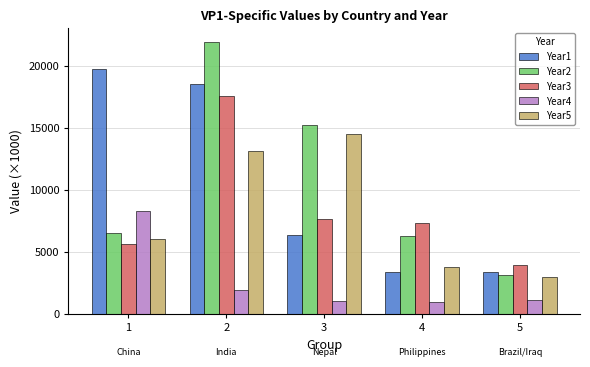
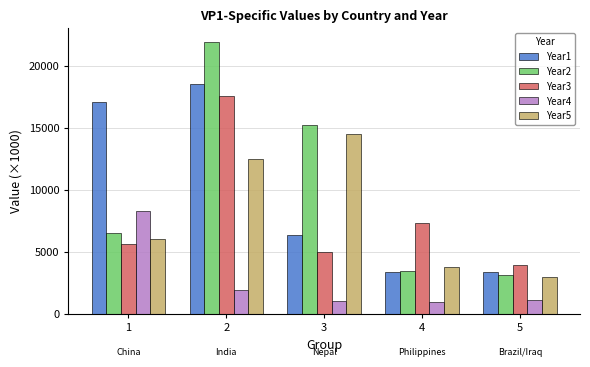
  {
    "Year1": {
-     "1": 19800,
+     "1": 17100,
      "2": 18500,
      "3": 6400,
      "4": 3400,
      "5": 3300
    },
    "Year2": {
      "1": 6500,
      "2": 22000,
      "3": 15300,
-     "4": 6300,
+     "4": 3500,
      "5": 3200
    },
    "Year3": {
      "1": 5600,
      "2": 17600,
-     "3": 7700,
+     "3": 5000,
      "4": 7300,
      "5": 4000
    },
    "Year4": {
      "1": 8300,
      "2": 1900,
      "3": 1000,
      "4": 900,
      "5": 1100
    },
    "Year5": {
      "1": 6100,
-     "2": 13200,
+     "2": 12500,
      "3": 14500,
      "4": 3800,
      "5": 3000
    }
  }
